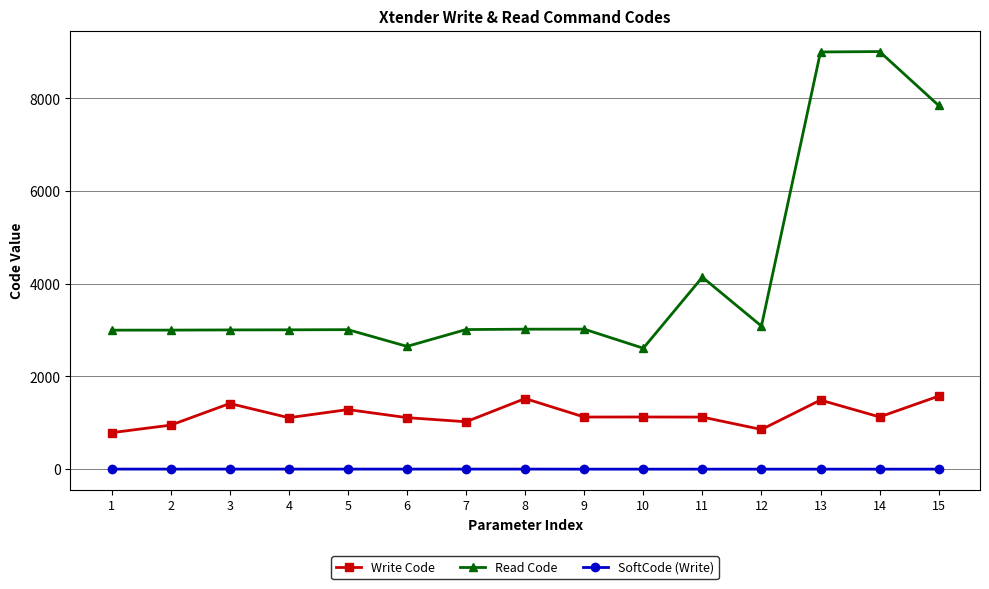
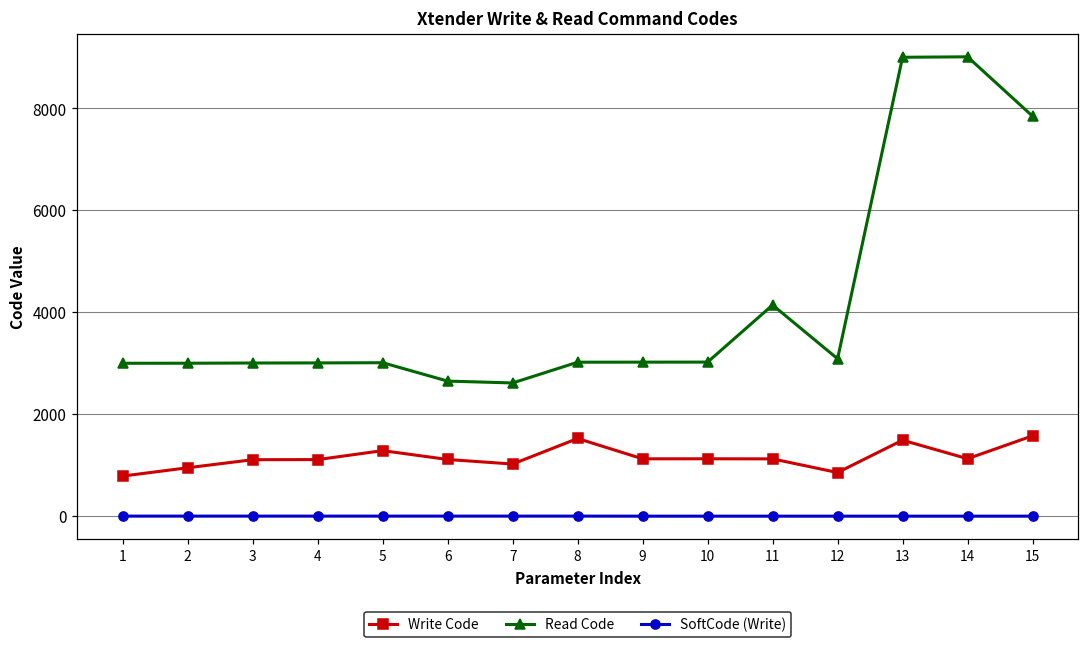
  {
    "Write Code": {
      "1": 800,
      "2": 1000,
-     "3": 1400,
+     "3": 1100,
      "4": 1100,
      "5": 1300,
      "6": 1100,
      "7": 1000,
      "8": 1500,
      "9": 1100,
      "10": 1100,
      "11": 1100,
      "12": 900,
      "13": 1500,
      "14": 1100,
      "15": 1600
    },
    "Read Code": {
      "1": 3000,
      "2": 3000,
      "3": 3000,
      "4": 3000,
      "5": 3000,
      "6": 2700,
-     "7": 3000,
+     "7": 2600,
      "8": 3000,
      "9": 3000,
-     "10": 2600,
+     "10": 3000,
      "11": 4100,
      "12": 3100,
      "13": 9000,
      "14": 9000,
      "15": 7800
    },
    "SoftCode (Write)": {
      "1": 0,
      "2": 0,
      "3": 0,
      "4": 0,
      "5": 0,
      "6": 0,
      "7": 0,
      "8": 0,
      "9": 0,
      "10": 0,
      "11": 0,
      "12": 0,
      "13": 0,
      "14": 0,
      "15": 0
    }
  }
